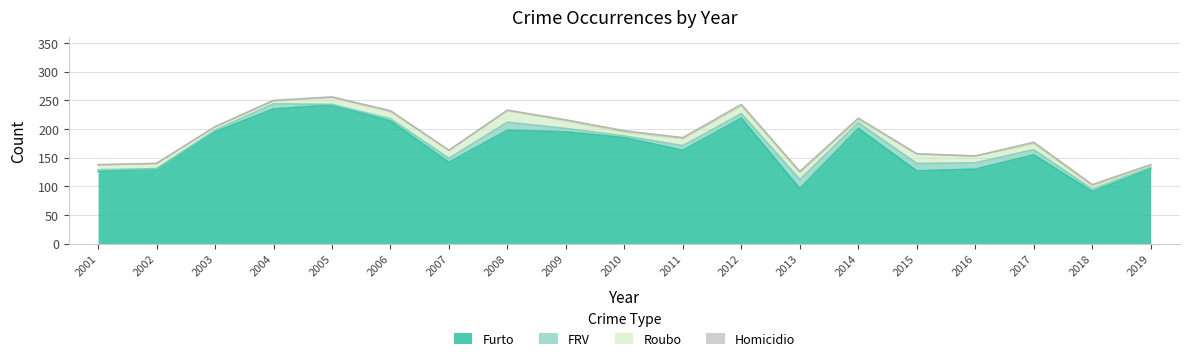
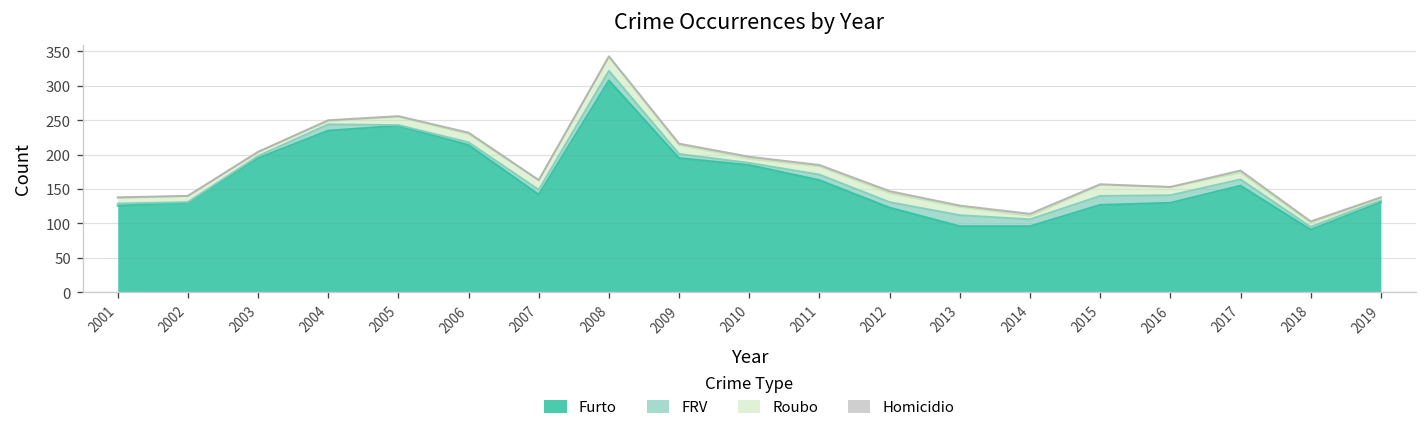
  {
    "Furto": {
      "2004": 240,
      "2007": 140,
-     "2008": 200,
+     "2008": 310,
      "2009": 200,
      "2011": 160,
-     "2012": 220,
+     "2012": 120,
      "2013": 100,
-     "2014": 200,
+     "2014": 100,
      "2015": 130,
      "2016": 130,
      "2017": 160
    }
  }
